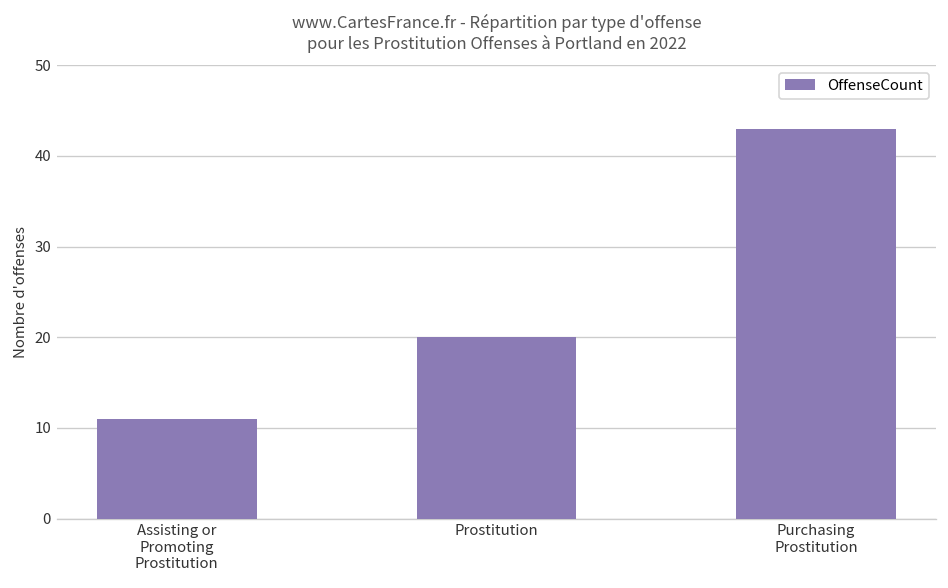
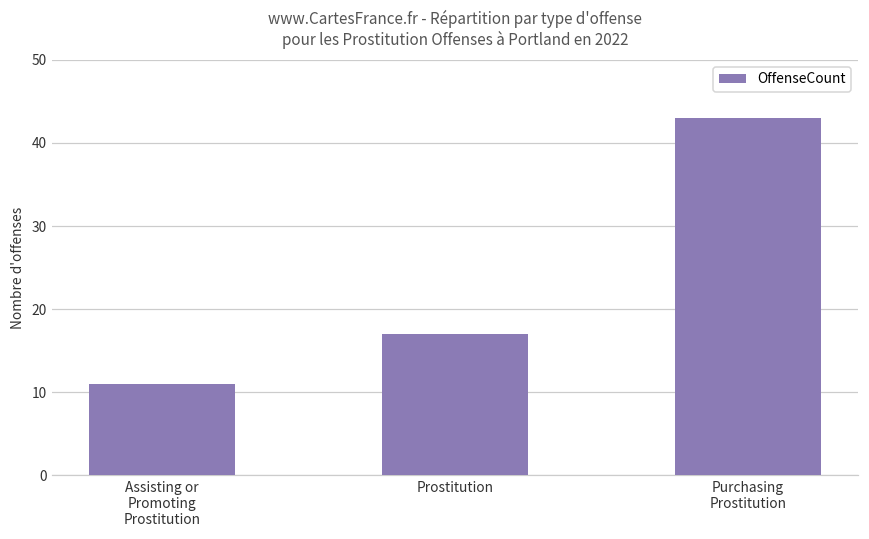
  {
    "Assisting or Promoting Prostitution": 11,
-   "Prostitution": 20,
+   "Prostitution": 17,
    "Purchasing Prostitution": 43
  }
